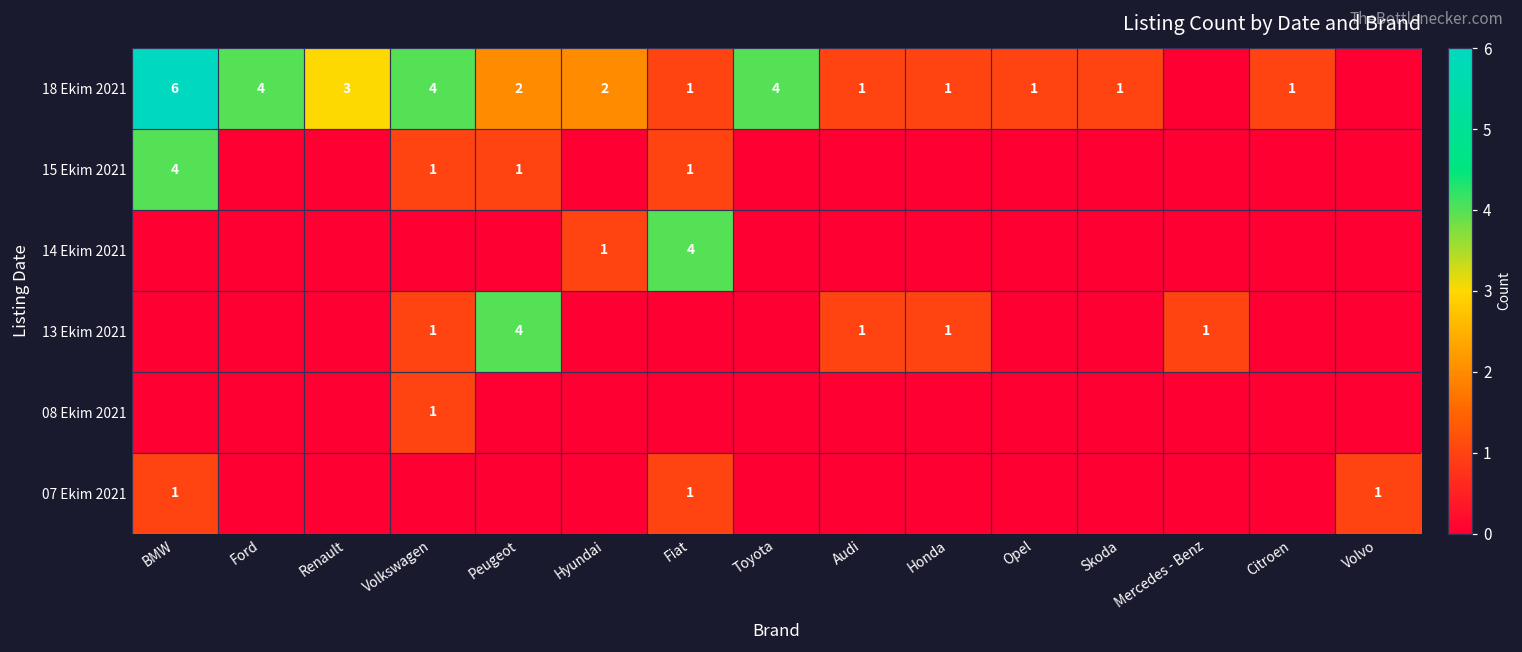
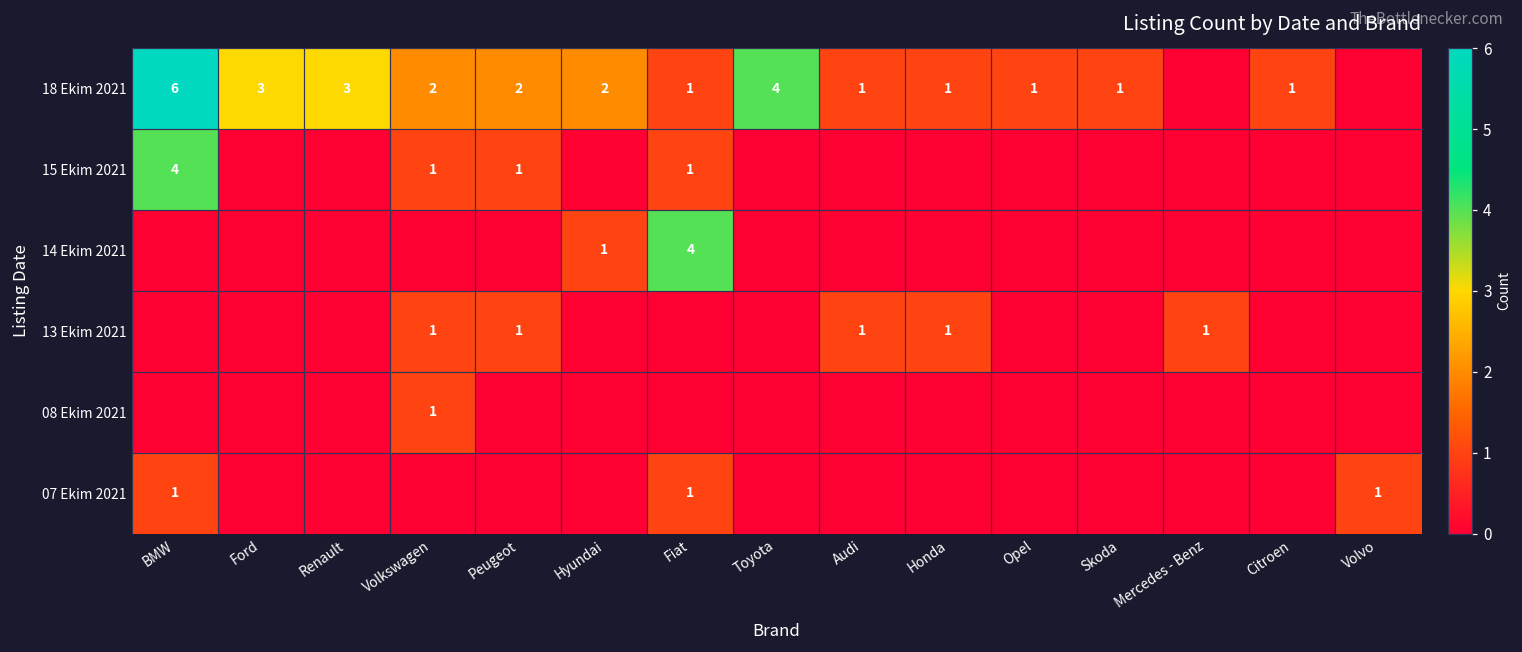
  {
    "18 Ekim 2021": {
      "BMW": 6,
-     "Ford": 4,
+     "Ford": 3,
      "Renault": 3,
-     "Volkswagen": 4,
+     "Volkswagen": 2,
      "Peugeot": 2,
      "Hyundai": 2,
      "Fiat": 1,
      "Toyota": 4,
      "Audi": 1,
      "Honda": 1,
      "Opel": 1,
      "Skoda": 1,
      "Citroen": 1
    },
    "15 Ekim 2021": {
      "BMW": 4,
      "Volkswagen": 1,
      "Peugeot": 1,
      "Fiat": 1
    },
    "14 Ekim 2021": {
      "Hyundai": 1,
      "Fiat": 4
    },
    "13 Ekim 2021": {
      "Volkswagen": 1,
-     "Peugeot": 4,
+     "Peugeot": 1,
      "Audi": 1,
      "Honda": 1,
      "Mercedes - Benz": 1
    },
    "08 Ekim 2021": {
      "Volkswagen": 1
    },
    "07 Ekim 2021": {
      "BMW": 1,
      "Fiat": 1,
      "Volvo": 1
    }
  }
